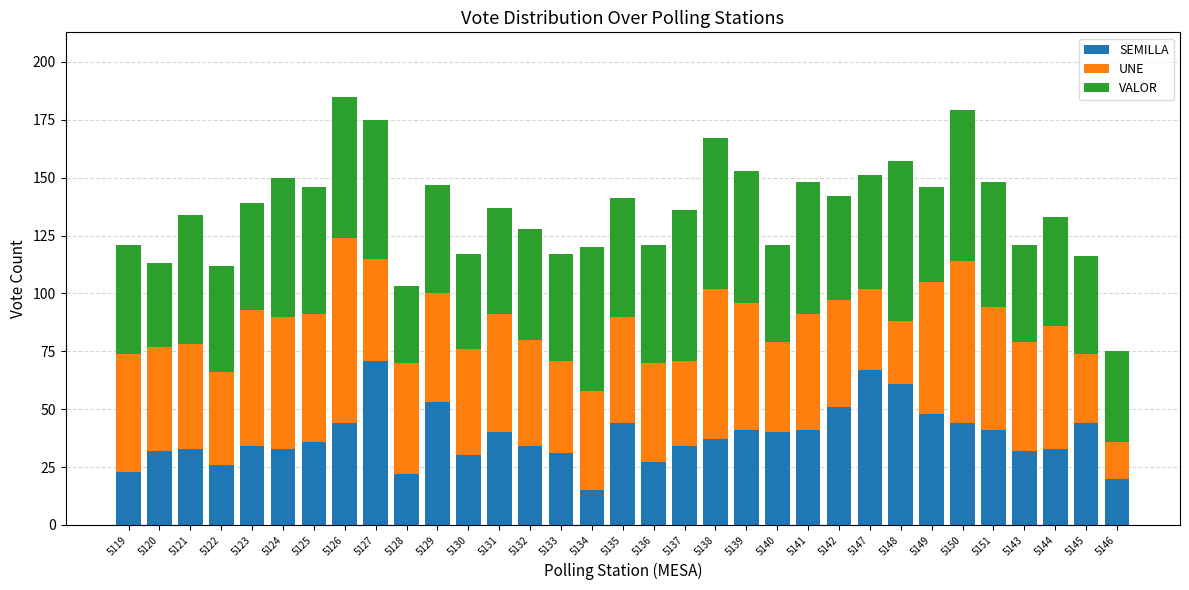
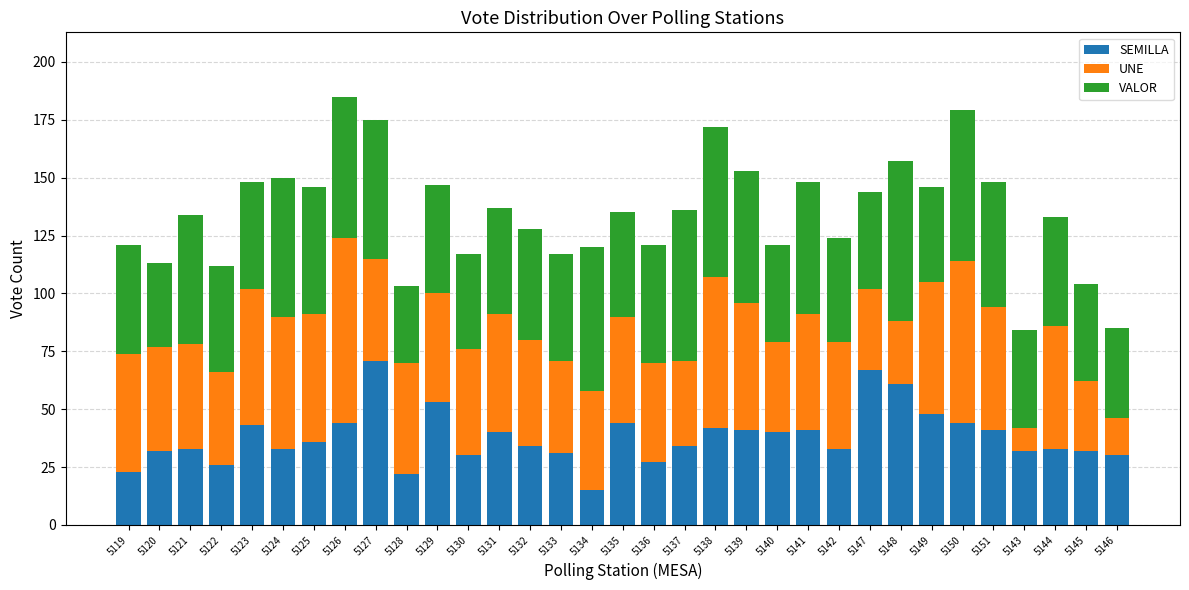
  {
    "SEMILLA": {
      "5119": 23,
      "5120": 32,
      "5121": 33,
      "5122": 26,
-     "5123": 34,
+     "5123": 43,
      "5124": 33,
      "5125": 36,
      "5126": 44,
      "5127": 71,
      "5128": 22,
      "5129": 53,
      "5130": 30,
      "5131": 40,
      "5132": 34,
      "5133": 31,
      "5134": 15,
      "5135": 44,
      "5136": 27,
      "5137": 34,
-     "5138": 37,
+     "5138": 42,
      "5139": 41,
      "5140": 40,
      "5141": 41,
-     "5142": 51,
+     "5142": 33,
      "5147": 67,
      "5148": 61,
      "5149": 48,
      "5150": 44,
      "5151": 41,
      "5143": 32,
      "5144": 33,
-     "5145": 44,
-     "5146": 20
+     "5145": 32,
+     "5146": 30
    },
    "UNE": {
      "5119": 51,
      "5120": 45,
      "5121": 45,
      "5122": 40,
      "5123": 59,
      "5124": 57,
      "5125": 55,
      "5126": 80,
      "5127": 44,
      "5128": 48,
      "5129": 47,
      "5130": 46,
      "5131": 51,
      "5132": 46,
      "5133": 40,
      "5134": 43,
      "5135": 46,
      "5136": 43,
      "5137": 37,
      "5138": 65,
      "5139": 55,
      "5140": 39,
      "5141": 50,
      "5142": 46,
      "5147": 35,
      "5148": 27,
      "5149": 57,
      "5150": 70,
      "5151": 53,
-     "5143": 47,
+     "5143": 10,
      "5144": 53,
      "5145": 30,
      "5146": 16
    },
    "VALOR": {
      "5119": 47,
      "5120": 36,
      "5121": 56,
      "5122": 46,
      "5123": 46,
      "5124": 60,
      "5125": 55,
      "5126": 61,
      "5127": 60,
      "5128": 33,
      "5129": 47,
      "5130": 41,
      "5131": 46,
      "5132": 48,
      "5133": 46,
      "5134": 62,
-     "5135": 51,
+     "5135": 45,
      "5136": 51,
      "5137": 65,
      "5138": 65,
      "5139": 57,
      "5140": 42,
      "5141": 57,
      "5142": 45,
-     "5147": 49,
+     "5147": 42,
      "5148": 69,
      "5149": 41,
      "5150": 65,
      "5151": 54,
      "5143": 42,
      "5144": 47,
      "5145": 42,
      "5146": 39
    }
  }
